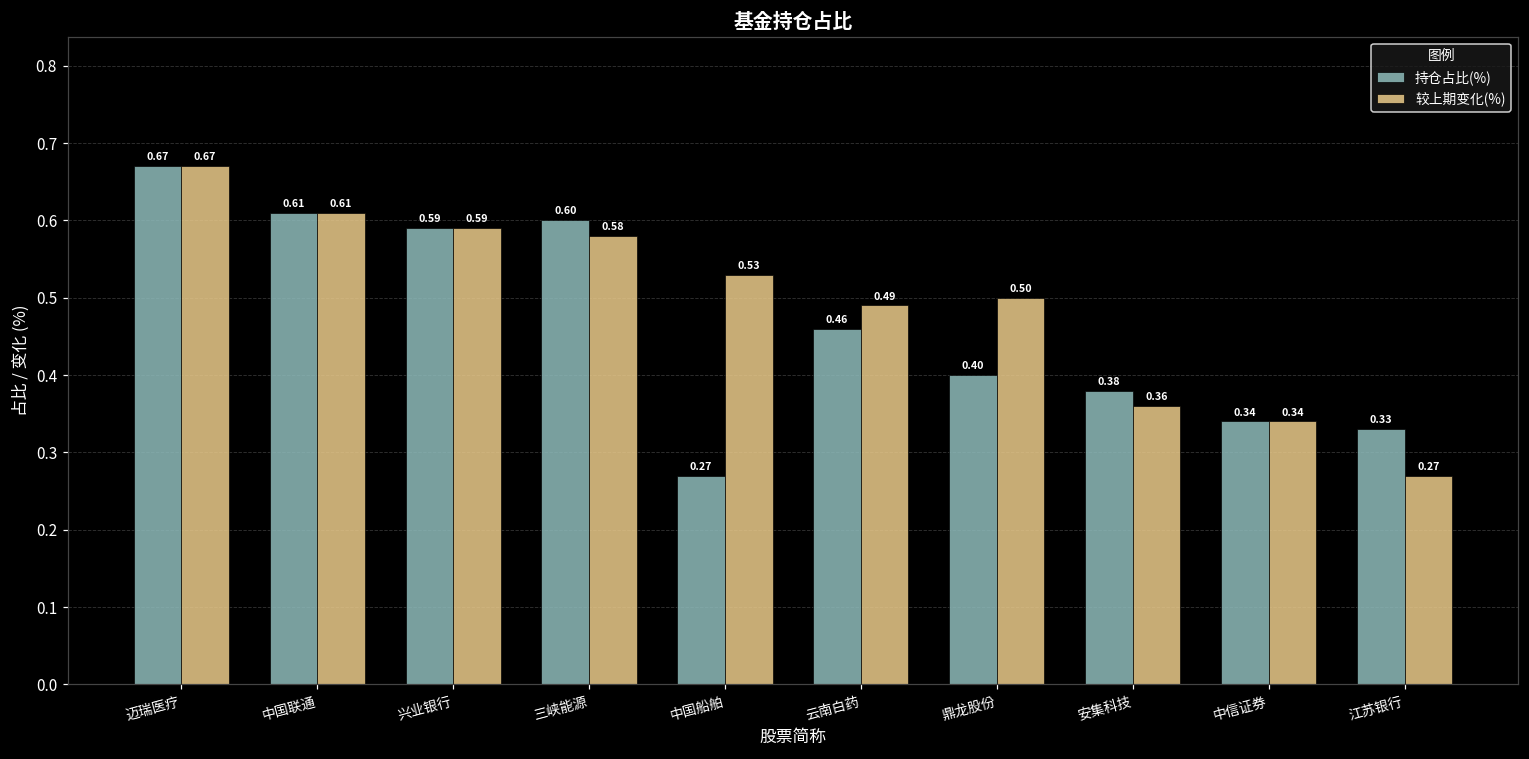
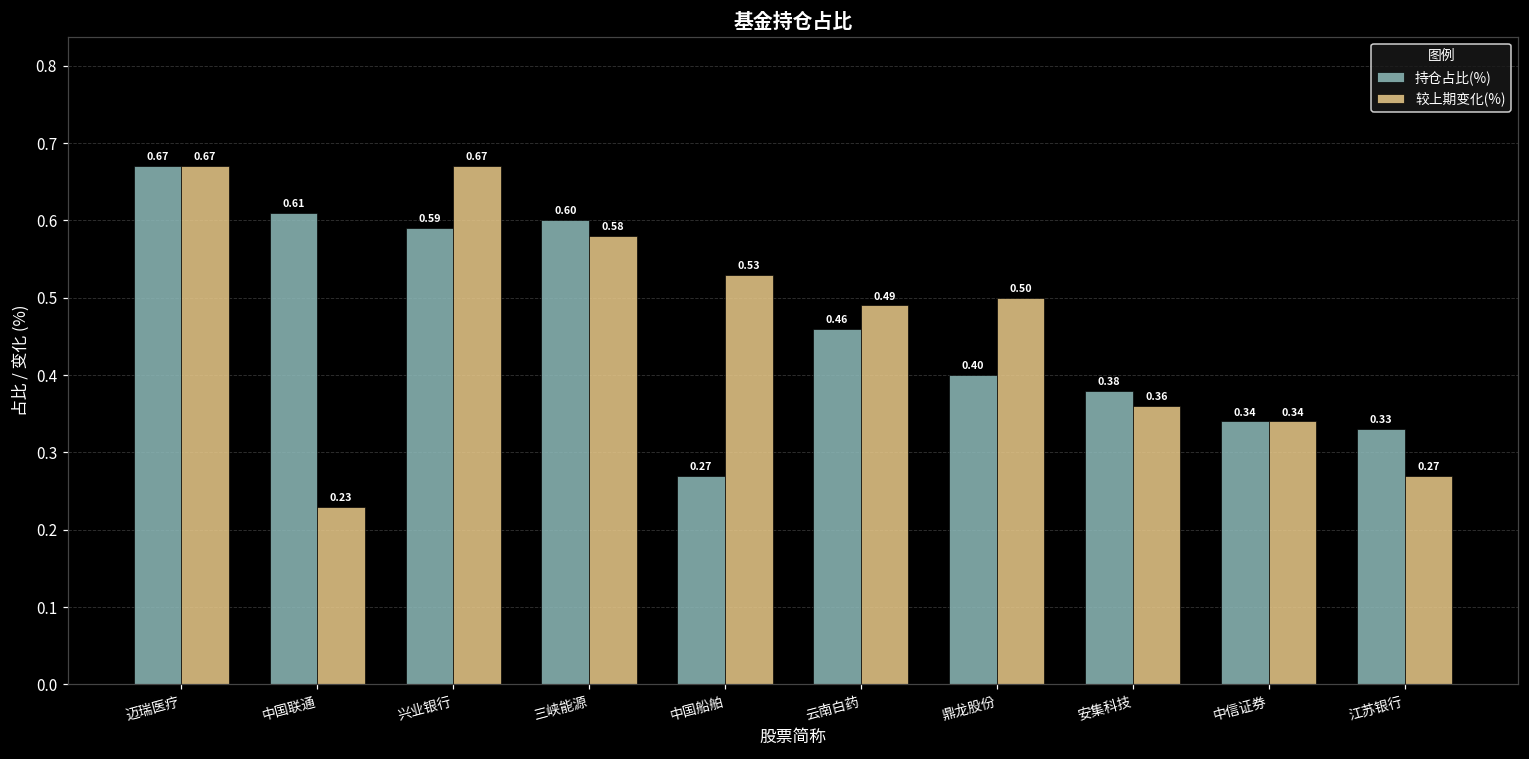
  {
    "持仓占比(%)": {
      "迈瑞医疗": 0.67,
      "中国联通": 0.61,
      "兴业银行": 0.59,
      "三峡能源": 0.60,
      "中国船舶": 0.27,
      "云南白药": 0.46,
      "鼎龙股份": 0.40,
      "安集科技": 0.38,
      "中信证券": 0.34,
      "江苏银行": 0.33
    },
    "较上期变化(%)": {
      "迈瑞医疗": 0.67,
-     "中国联通": 0.61,
-     "兴业银行": 0.59,
+     "中国联通": 0.23,
+     "兴业银行": 0.67,
      "三峡能源": 0.58,
      "中国船舶": 0.53,
      "云南白药": 0.49,
      "鼎龙股份": 0.50,
      "安集科技": 0.36,
      "中信证券": 0.34,
      "江苏银行": 0.27
    }
  }
